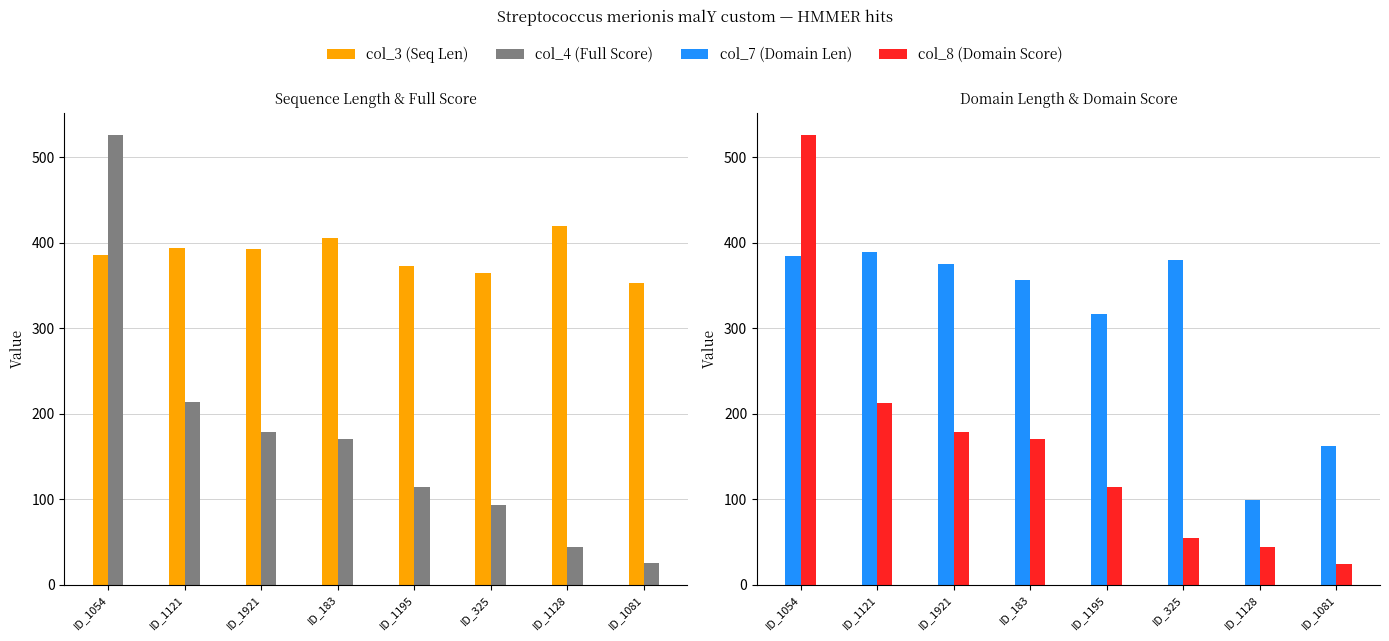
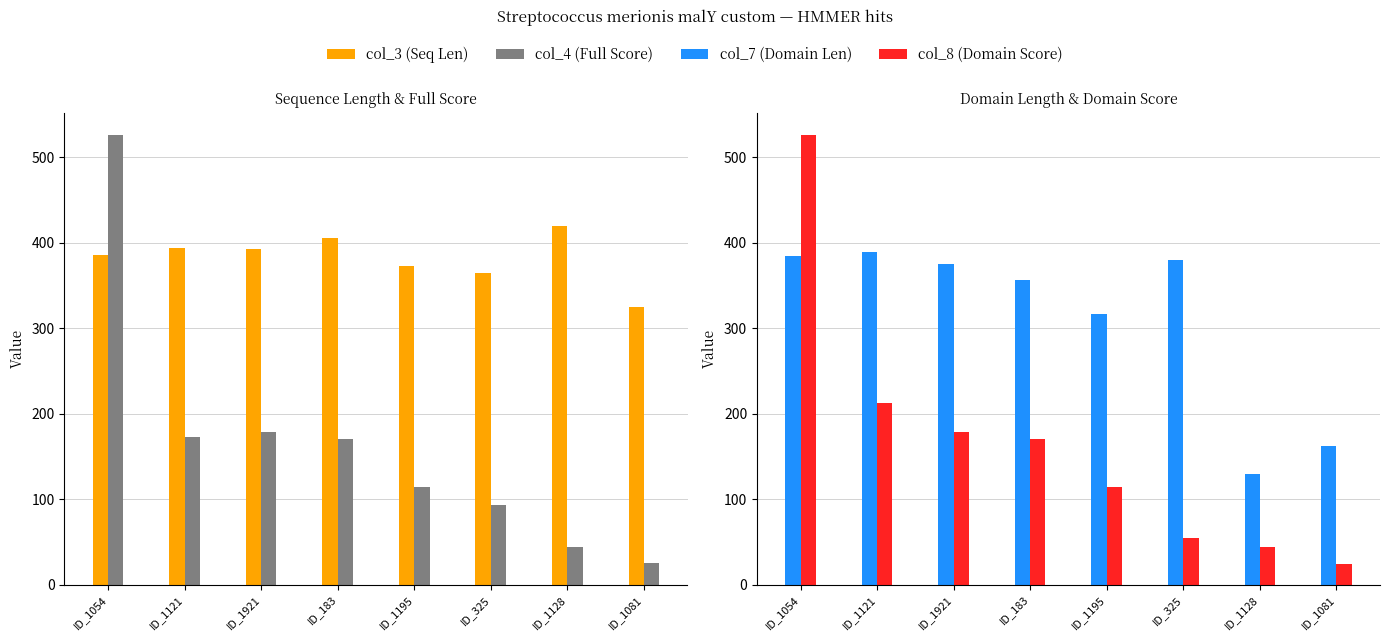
  {
    "Sequence Length & Full Score": {
      "col_3 (Seq Len)": {
        "ID_1054": 390,
        "ID_1121": 390,
        "ID_1921": 390,
        "ID_183": 410,
        "ID_1195": 370,
        "ID_325": 370,
        "ID_1128": 420,
-       "ID_1081": 350
+       "ID_1081": 330
      },
      "col_4 (Full Score)": {
        "ID_1054": 530,
-       "ID_1121": 210,
+       "ID_1121": 170,
        "ID_1921": 180,
        "ID_183": 170,
        "ID_1195": 110,
        "ID_325": 90,
        "ID_1128": 40,
        "ID_1081": 30
      }
    },
    "Domain Length & Domain Score": {
      "col_7 (Domain Len)": {
        "ID_1054": 380,
        "ID_1121": 390,
        "ID_1921": 380,
        "ID_183": 360,
        "ID_1195": 320,
        "ID_325": 380,
-       "ID_1128": 100,
+       "ID_1128": 130,
        "ID_1081": 160
      },
      "col_8 (Domain Score)": {
        "ID_1054": 530,
        "ID_1121": 210,
        "ID_1921": 180,
        "ID_183": 170,
        "ID_1195": 110,
        "ID_325": 50,
        "ID_1128": 40,
        "ID_1081": 20
      }
    }
  }
